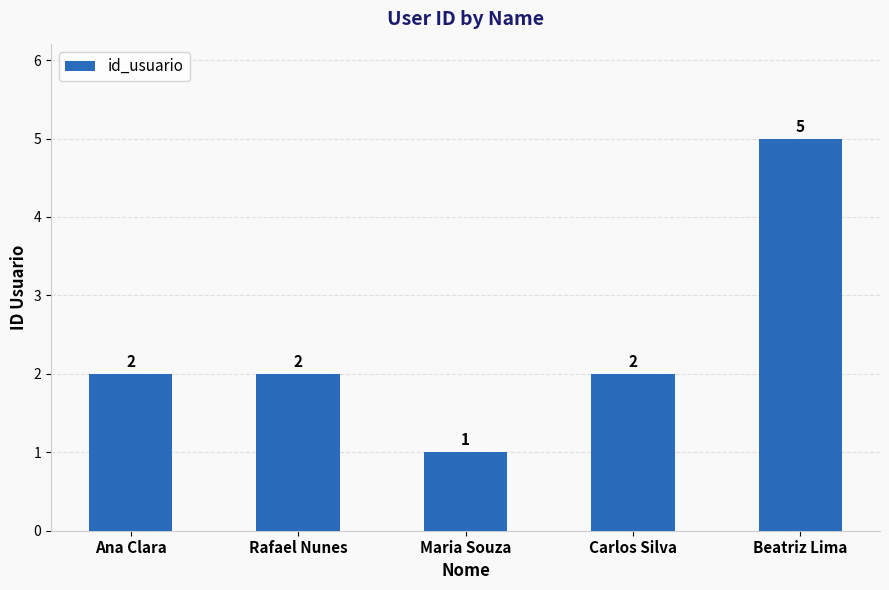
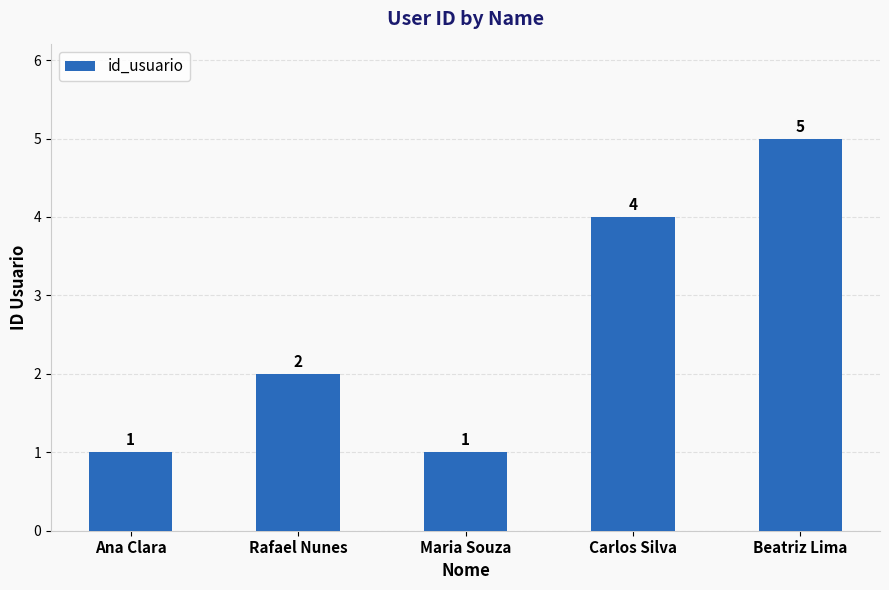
  {
-   "Ana Clara": 2,
+   "Ana Clara": 1,
    "Rafael Nunes": 2,
    "Maria Souza": 1,
-   "Carlos Silva": 2,
+   "Carlos Silva": 4,
    "Beatriz Lima": 5
  }
